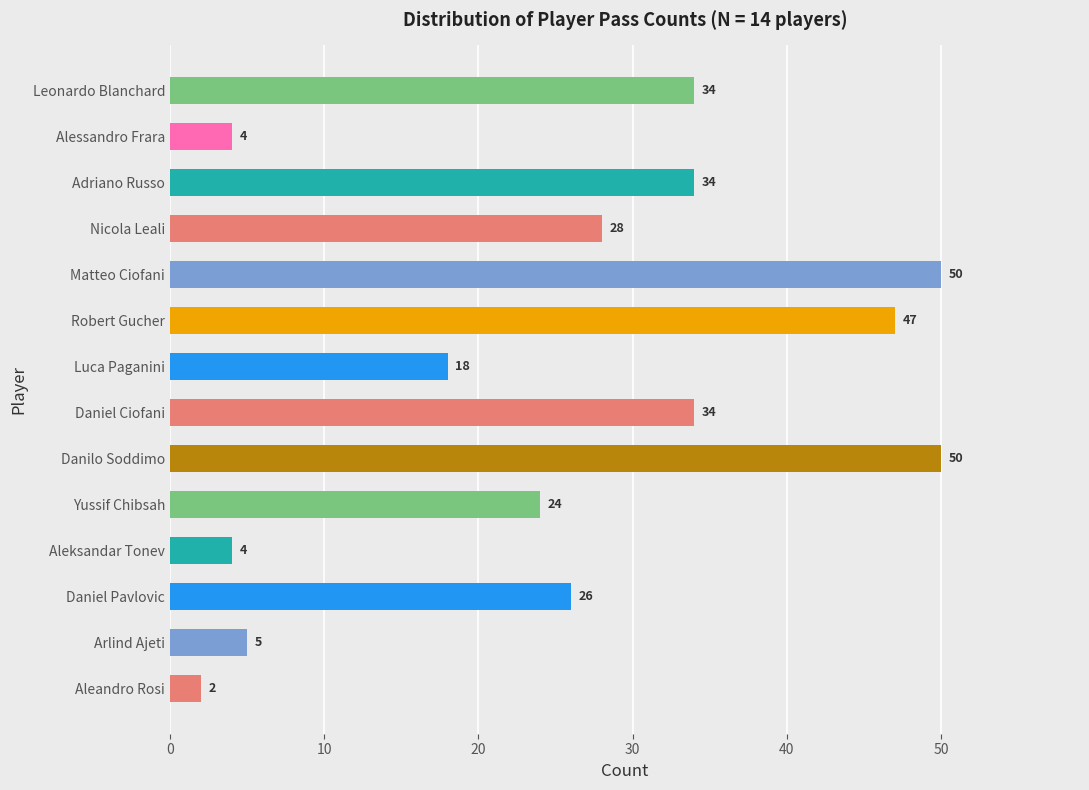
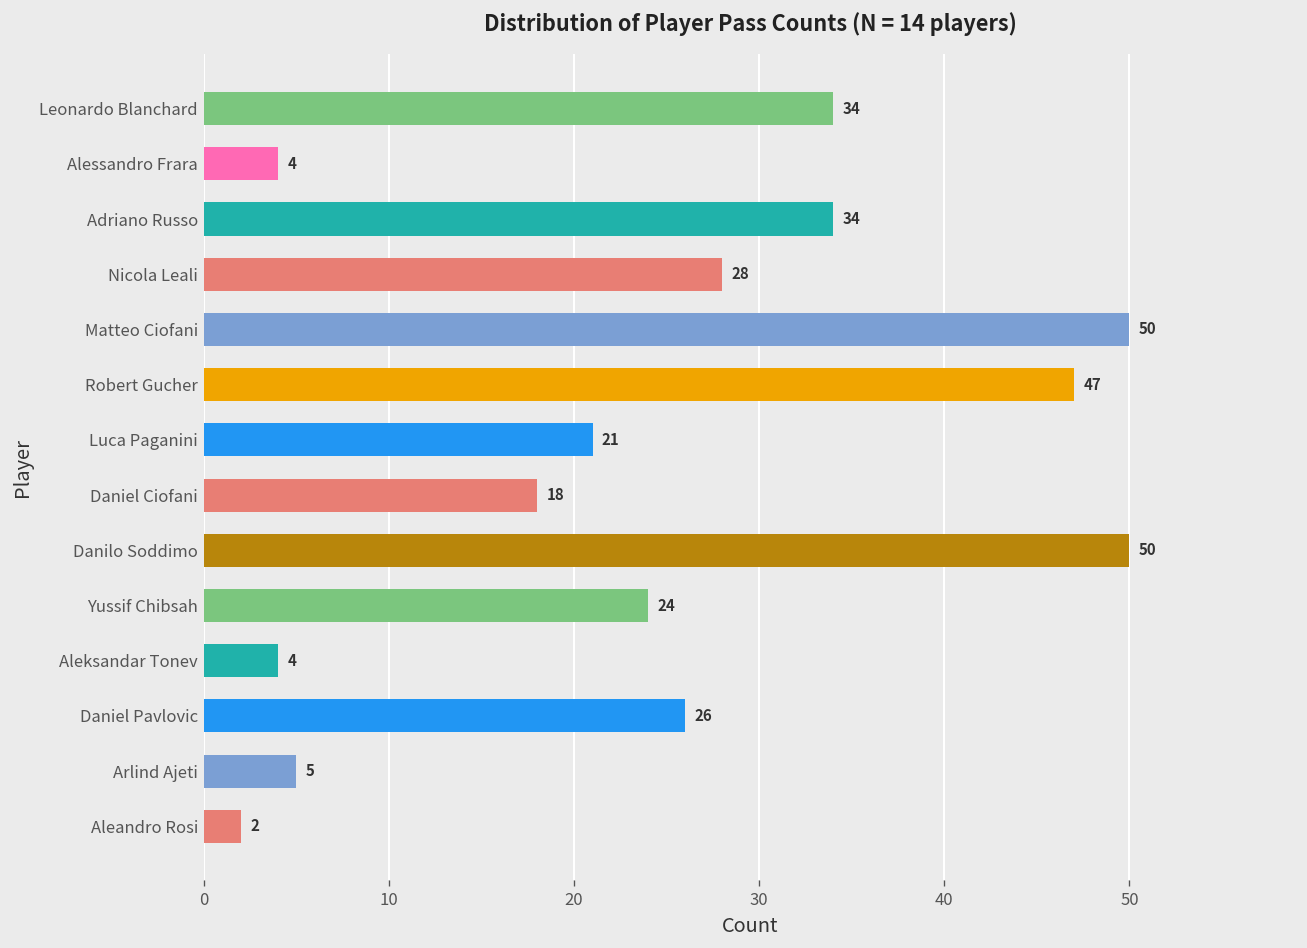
  {
    "Leonardo Blanchard": 34,
    "Alessandro Frara": 4,
    "Adriano Russo": 34,
    "Nicola Leali": 28,
    "Matteo Ciofani": 50,
    "Robert Gucher": 47,
-   "Luca Paganini": 18,
-   "Daniel Ciofani": 34,
+   "Luca Paganini": 21,
+   "Daniel Ciofani": 18,
    "Danilo Soddimo": 50,
    "Yussif Chibsah": 24,
    "Aleksandar Tonev": 4,
    "Daniel Pavlovic": 26,
    "Arlind Ajeti": 5,
    "Aleandro Rosi": 2
  }
